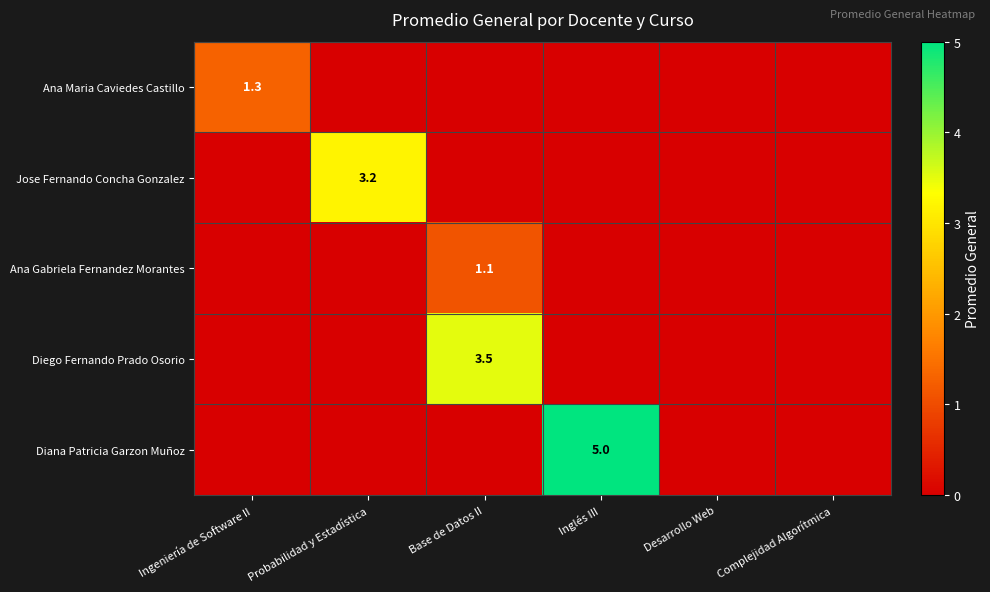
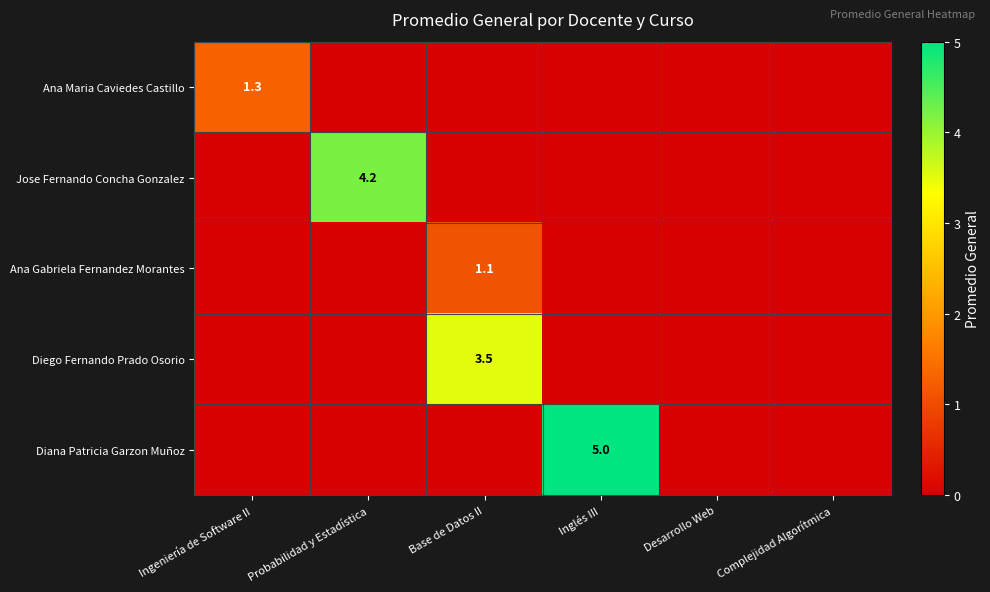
  {
    "Ana Maria Caviedes Castillo": {
      "Ingeniería de Software II": 1.3
    },
    "Jose Fernando Concha Gonzalez": {
-     "Probabilidad y Estadística": 3.2
+     "Probabilidad y Estadística": 4.2
    },
    "Ana Gabriela Fernandez Morantes": {
      "Base de Datos II": 1.1
    },
    "Diego Fernando Prado Osorio": {
      "Base de Datos II": 3.5
    },
    "Diana Patricia Garzon Muñoz": {
      "Inglés III": 5.0
    }
  }
